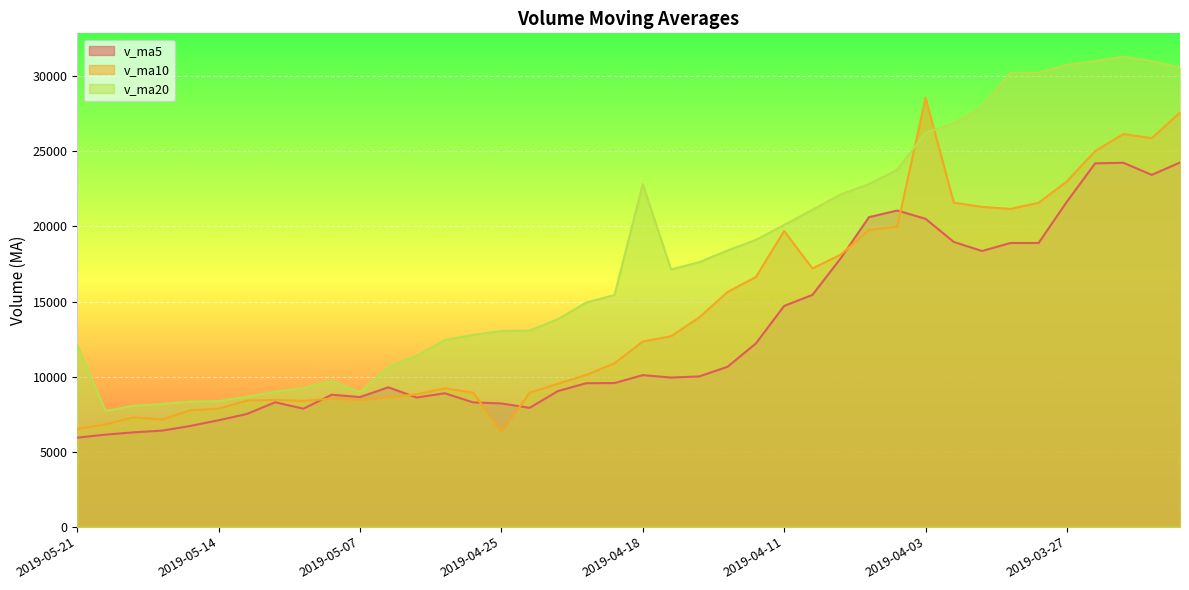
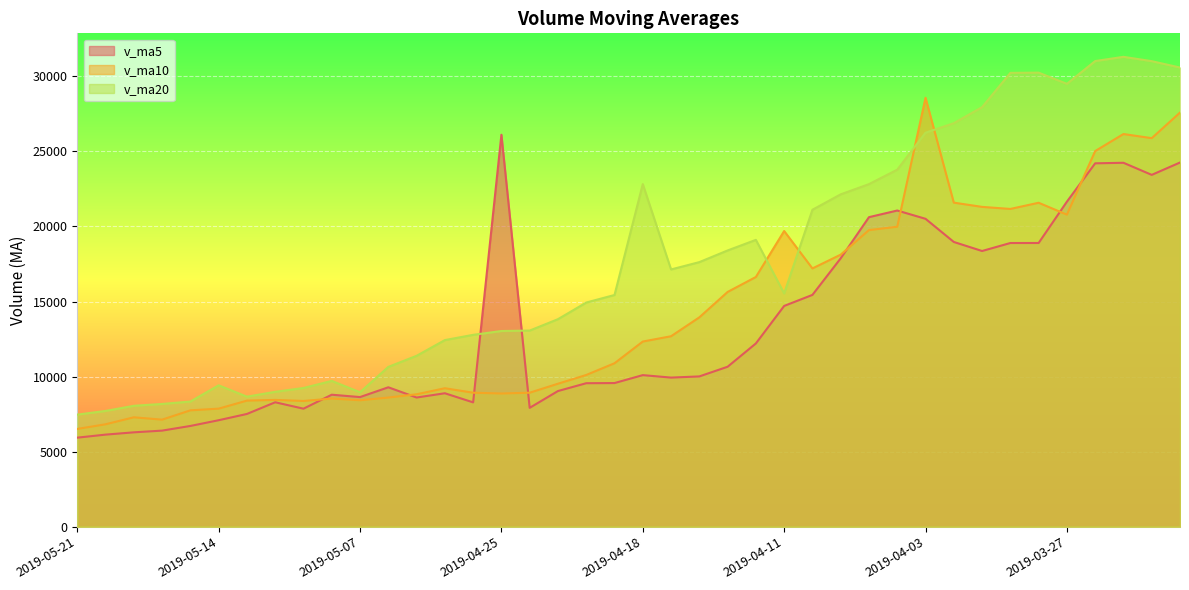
  {
    "v_ma5": {
      "2019-05-21": 5900,
      "2019-05-14": 7100,
      "2019-05-07": 8600,
-     "2019-04-25": 8200,
+     "2019-04-25": 26100,
      "2019-04-18": 10100,
      "2019-04-11": 14700,
      "2019-04-03": 20500,
      "2019-03-27": 21700
    },
    "v_ma10": {
      "2019-05-21": 6500,
      "2019-05-14": 7900,
      "2019-05-07": 8400,
-     "2019-04-25": 6300,
+     "2019-04-25": 8900,
      "2019-04-18": 12300,
      "2019-04-11": 19700,
      "2019-04-03": 28600,
-     "2019-03-27": 23000
+     "2019-03-27": 20800
    },
    "v_ma20": {
-     "2019-05-21": 12100,
-     "2019-05-14": 8400,
+     "2019-05-21": 7500,
+     "2019-05-14": 9400,
      "2019-05-07": 9000,
      "2019-04-25": 13000,
      "2019-04-18": 22800,
-     "2019-04-11": 20100,
+     "2019-04-11": 15500,
      "2019-04-03": 26200,
-     "2019-03-27": 30800
+     "2019-03-27": 29500
    }
  }
